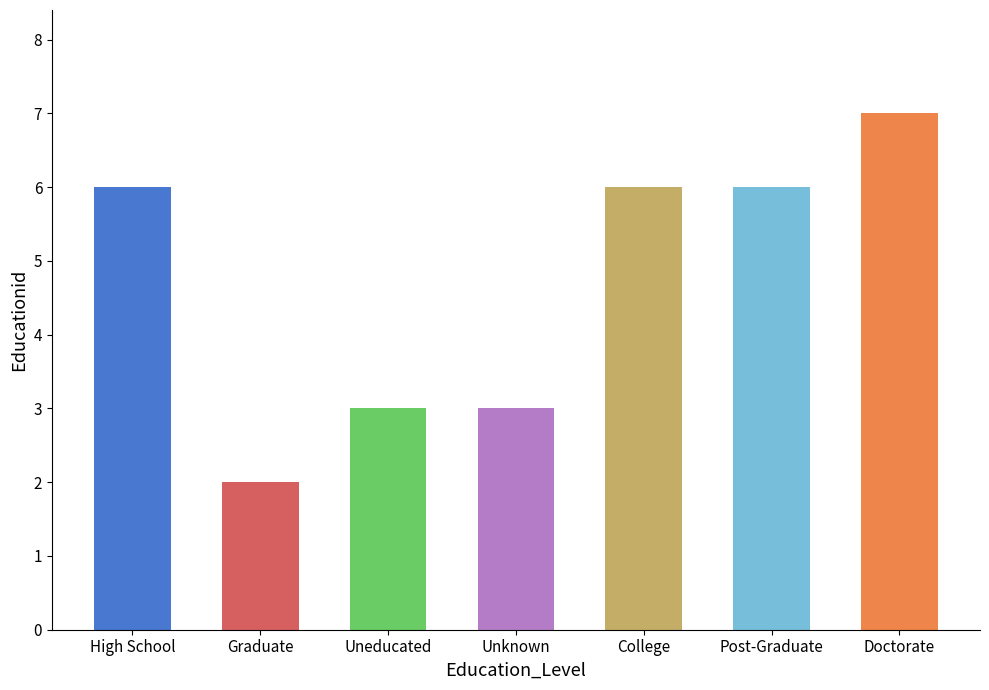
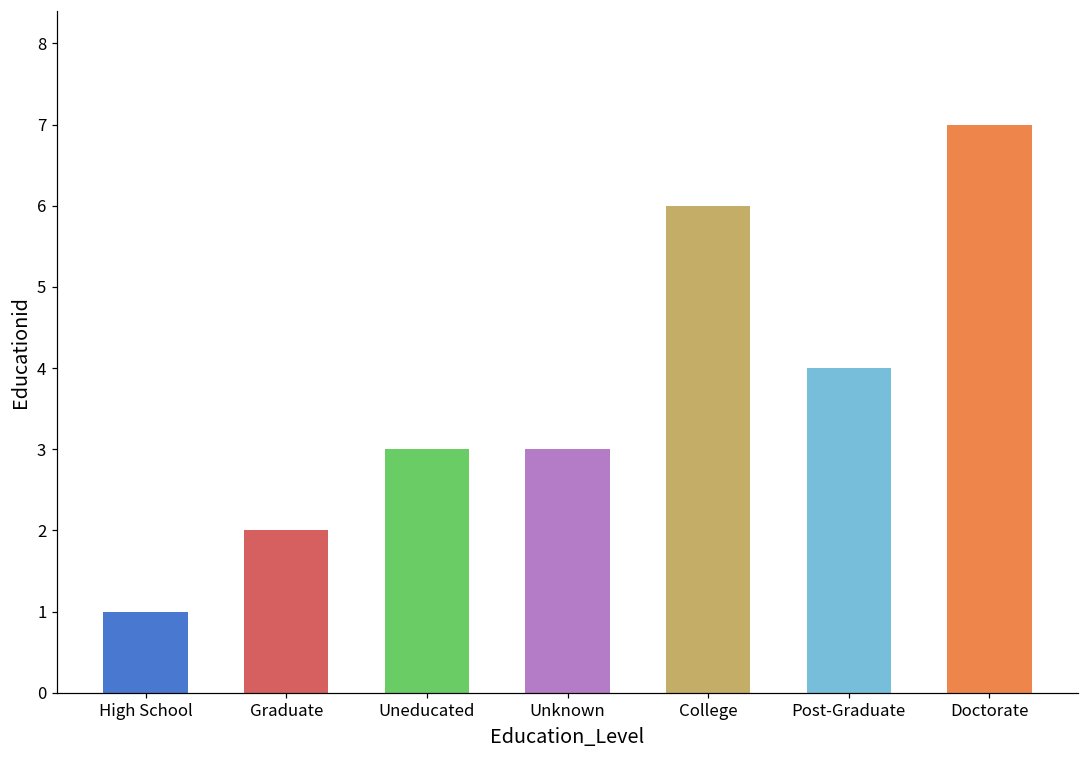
  {
-   "High School": 6,
+   "High School": 1,
    "Graduate": 2,
    "Uneducated": 3,
    "Unknown": 3,
    "College": 6,
-   "Post-Graduate": 6,
+   "Post-Graduate": 4,
    "Doctorate": 7
  }
